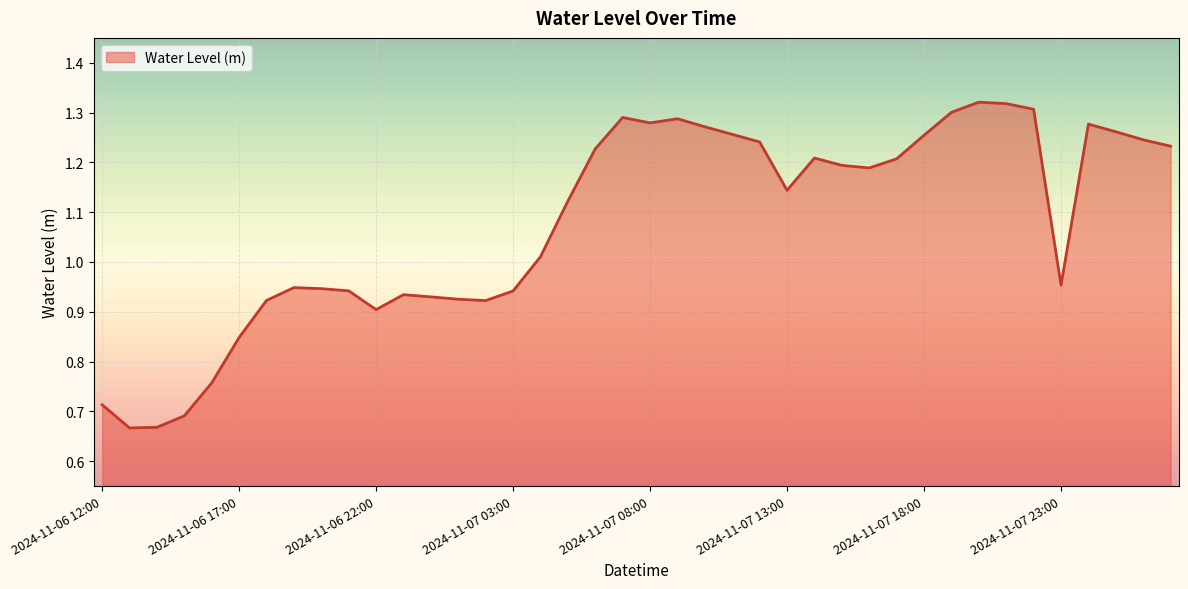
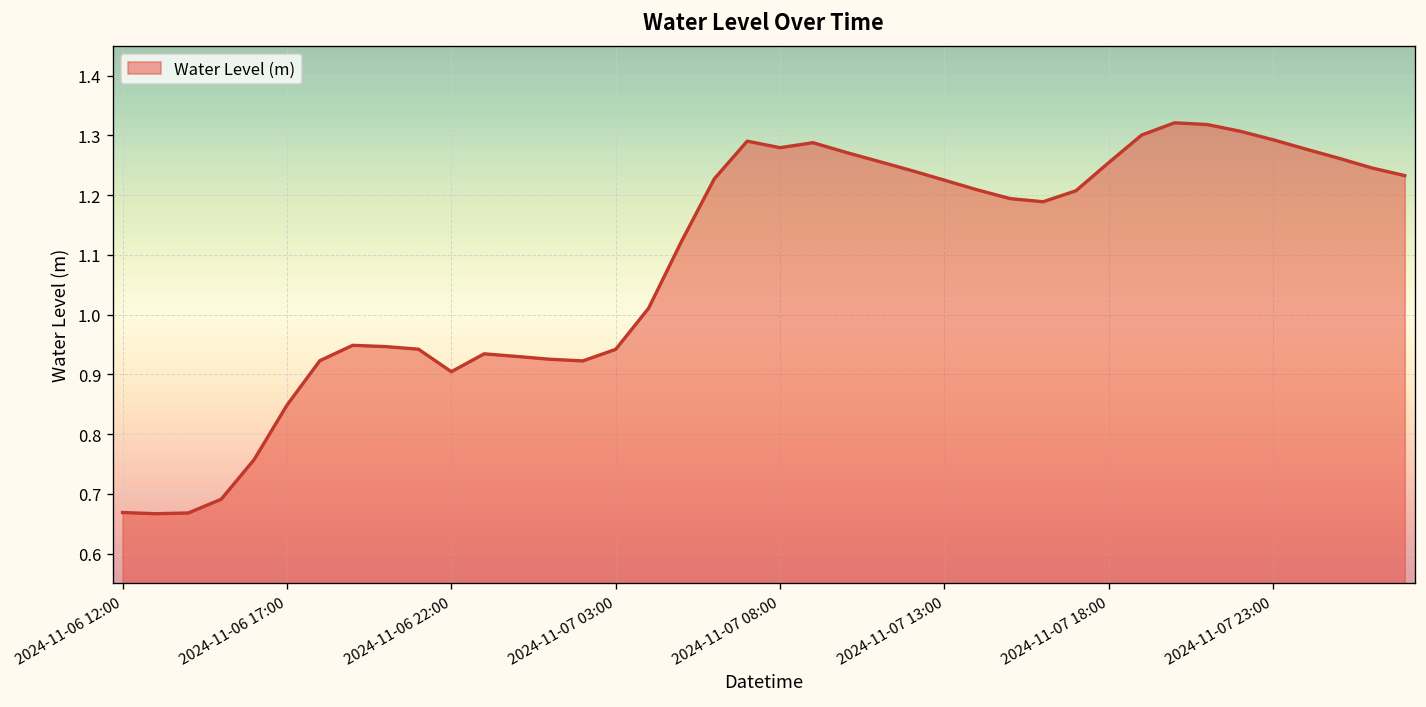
  {
-   "2024-11-06 12:00": 0.71,
+   "2024-11-06 12:00": 0.67,
    "2024-11-06 17:00": 0.85,
    "2024-11-06 22:00": 0.90,
    "2024-11-07 03:00": 0.94,
    "2024-11-07 08:00": 1.28,
-   "2024-11-07 13:00": 1.14,
+   "2024-11-07 13:00": 1.22,
    "2024-11-07 18:00": 1.25,
-   "2024-11-07 23:00": 0.95
+   "2024-11-07 23:00": 1.29
  }
